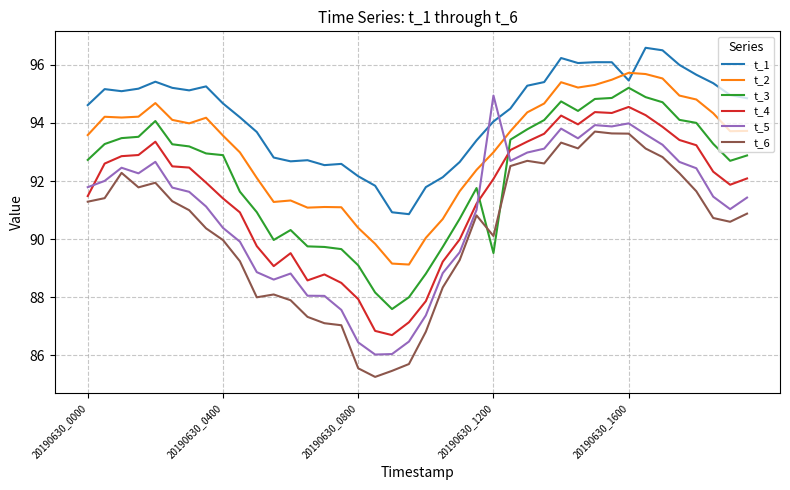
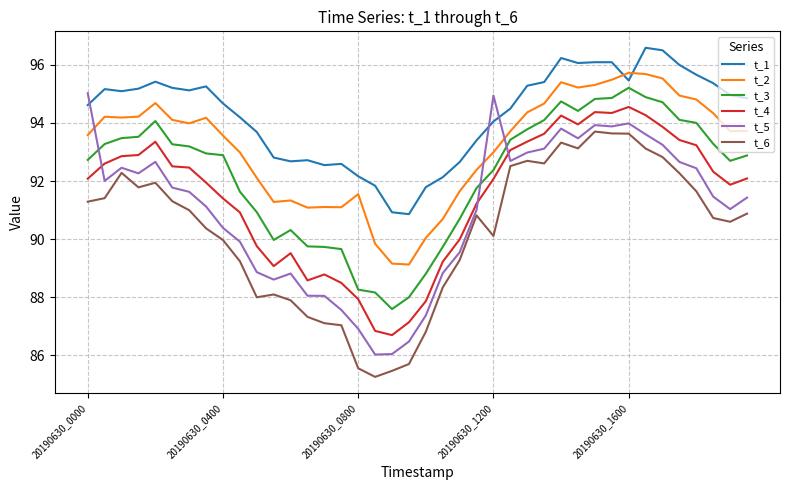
  {
    "t_1": {
      "20190630_0000": 94.6,
      "20190630_0400": 94.7,
      "20190630_0800": 92.2,
      "20190630_1200": 94.0,
      "20190630_1600": 95.5
    },
    "t_2": {
      "20190630_0000": 93.6,
      "20190630_0400": 93.6,
-     "20190630_0800": 90.4,
+     "20190630_0800": 91.5,
      "20190630_1200": 93.0,
      "20190630_1600": 95.7
    },
    "t_3": {
      "20190630_0000": 92.7,
      "20190630_0400": 92.9,
-     "20190630_0800": 89.1,
-     "20190630_1200": 89.5,
+     "20190630_0800": 88.3,
+     "20190630_1200": 92.4,
      "20190630_1600": 95.2
    },
    "t_4": {
-     "20190630_0000": 91.5,
+     "20190630_0000": 92.1,
      "20190630_0400": 91.4,
      "20190630_0800": 87.9,
      "20190630_1200": 92.1,
      "20190630_1600": 94.5
    },
    "t_5": {
-     "20190630_0000": 91.8,
+     "20190630_0000": 95.0,
      "20190630_0400": 90.4,
-     "20190630_0800": 86.4,
+     "20190630_0800": 86.9,
      "20190630_1200": 94.9,
      "20190630_1600": 94.0
    },
    "t_6": {
      "20190630_0000": 91.3,
      "20190630_0400": 90.0,
      "20190630_0800": 85.6,
      "20190630_1200": 90.1,
      "20190630_1600": 93.6
    }
  }
